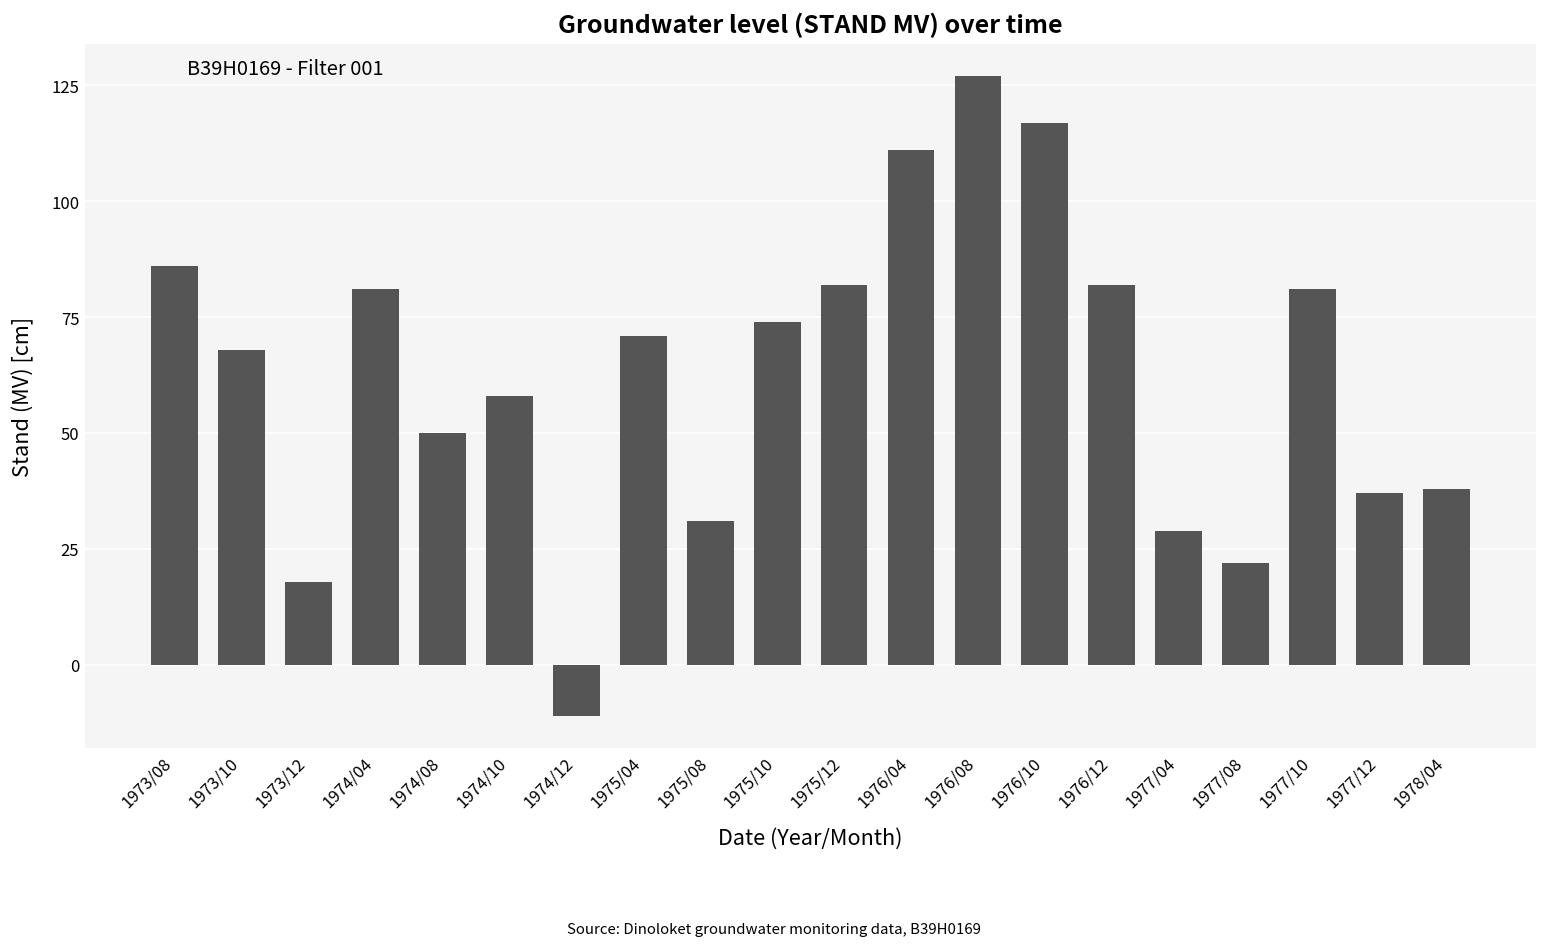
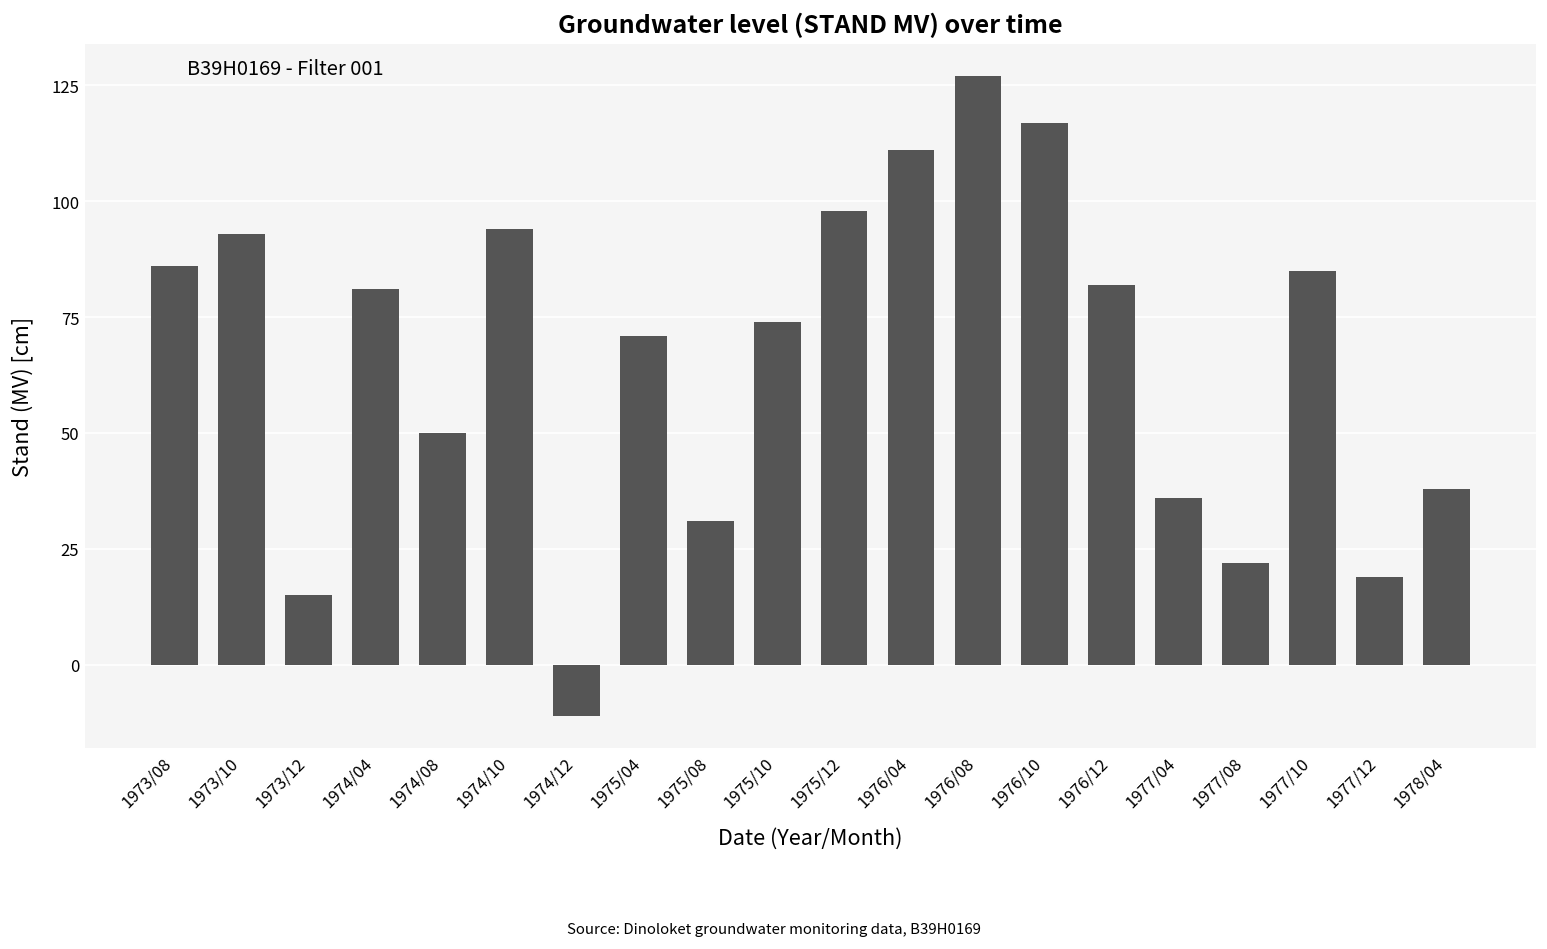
  {
    "1973/08": 86,
-   "1973/10": 68,
-   "1973/12": 18,
+   "1973/10": 93,
+   "1973/12": 15,
    "1974/04": 81,
    "1974/08": 50,
-   "1974/10": 58,
+   "1974/10": 94,
    "1974/12": -11,
    "1975/04": 71,
    "1975/08": 31,
    "1975/10": 74,
-   "1975/12": 82,
+   "1975/12": 98,
    "1976/04": 111,
    "1976/08": 127,
    "1976/10": 117,
    "1976/12": 82,
-   "1977/04": 29,
+   "1977/04": 36,
    "1977/08": 22,
-   "1977/10": 81,
-   "1977/12": 37,
+   "1977/10": 85,
+   "1977/12": 19,
    "1978/04": 38
  }
